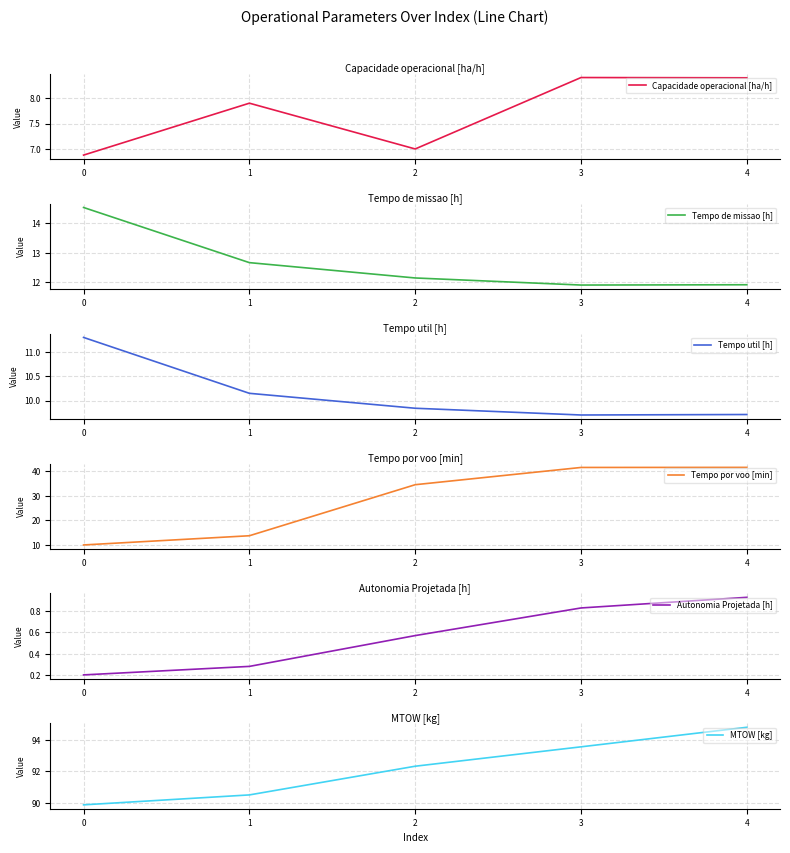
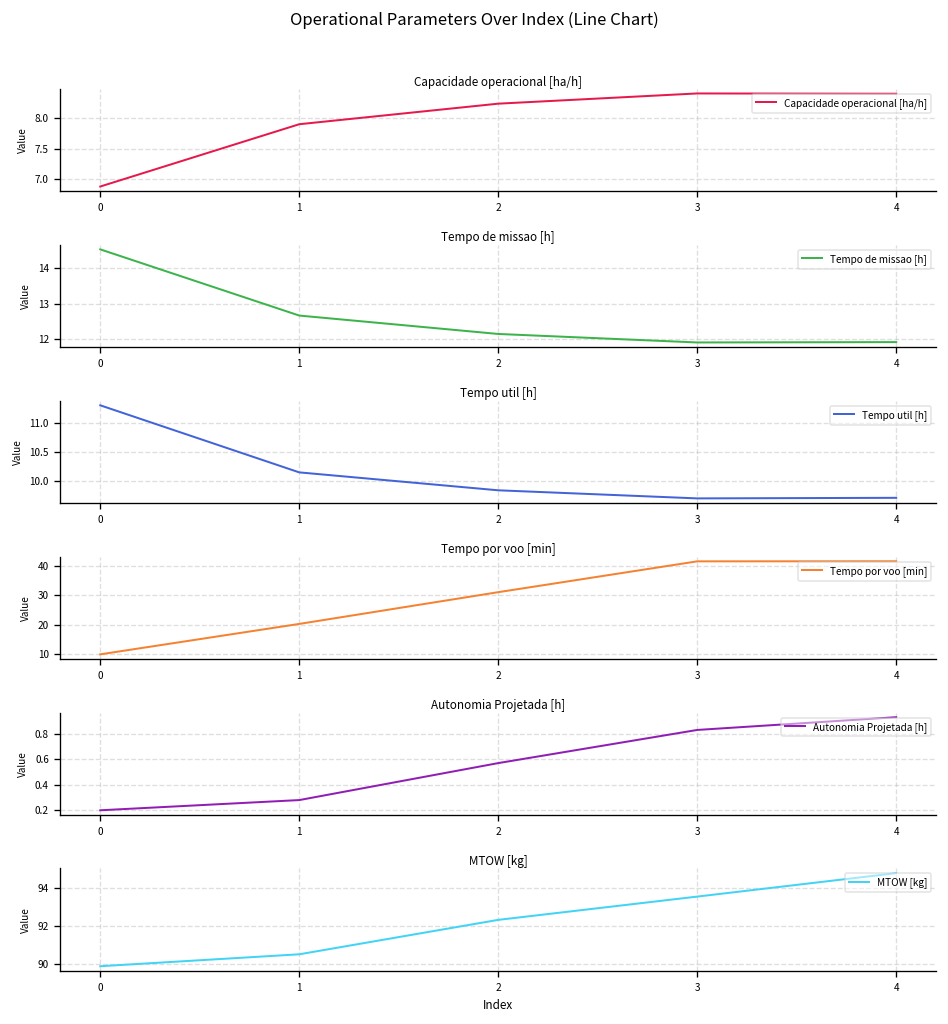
  {
    "Capacidade operacional [ha/h]": {
      "0": 6.9,
      "1": 7.9,
-     "2": 7.0,
+     "2": 8.2,
      "3": 8.4
    },
    "Tempo de missao [h]": {
      "0": 14.5,
      "1": 12.7,
      "2": 12.1,
      "3": 11.9,
      "4": 11.9
    },
    "Tempo util [h]": {
      "0": 11.3,
      "1": 10.2,
      "2": 9.8,
      "3": 9.7,
      "4": 9.7
    },
    "Tempo por voo [min]": {
      "0": 10,
-     "1": 14,
-     "2": 35,
+     "1": 20,
+     "2": 31,
      "3": 42,
      "4": 42
    },
    "Autonomia Projetada [h]": {
      "0": 0.20,
      "1": 0.28,
      "2": 0.57,
      "3": 0.83,
      "4": 0.93
    },
    "MTOW [kg]": {
      "0": 89.9,
      "1": 90.5,
      "2": 92.3,
      "3": 93.6,
      "4": 94.8
    }
  }
